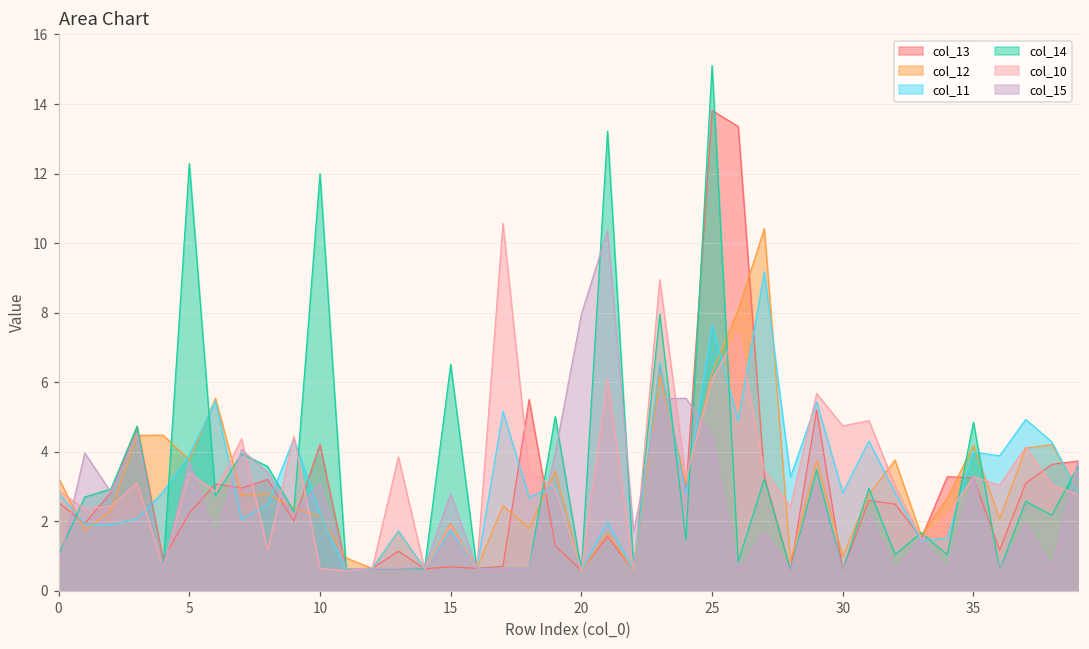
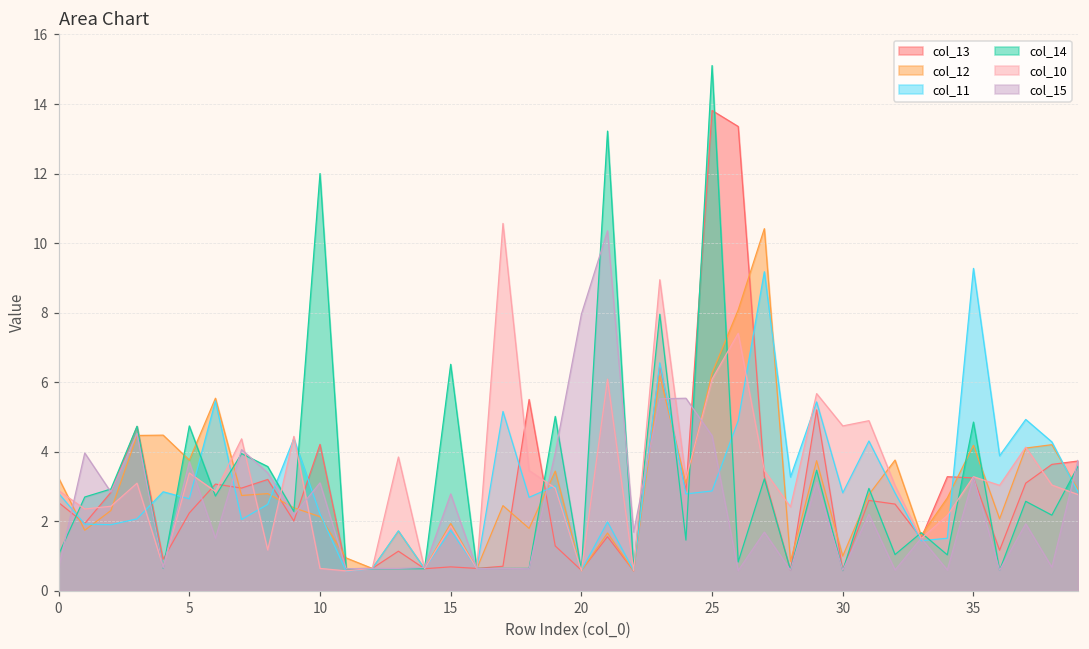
  {
    "col_11": {
-     "5": 3.9,
+     "5": 2.6,
      "15": 1.7,
-     "25": 7.6,
+     "25": 2.9,
      "30": 2.8,
-     "35": 4.0
+     "35": 9.3
    },
    "col_14": {
      "0": 1.0,
-     "5": 12.3,
+     "5": 4.7,
      "10": 12.0,
      "15": 6.5,
      "25": 15.1,
      "35": 4.9
    }
  }
